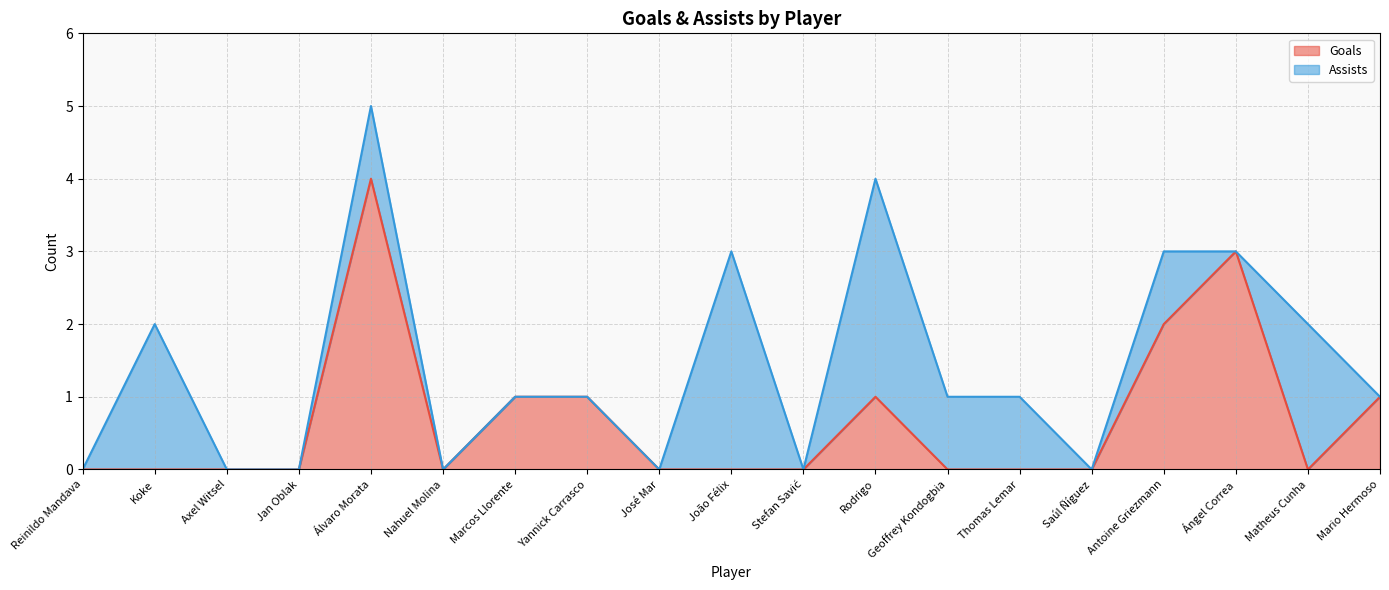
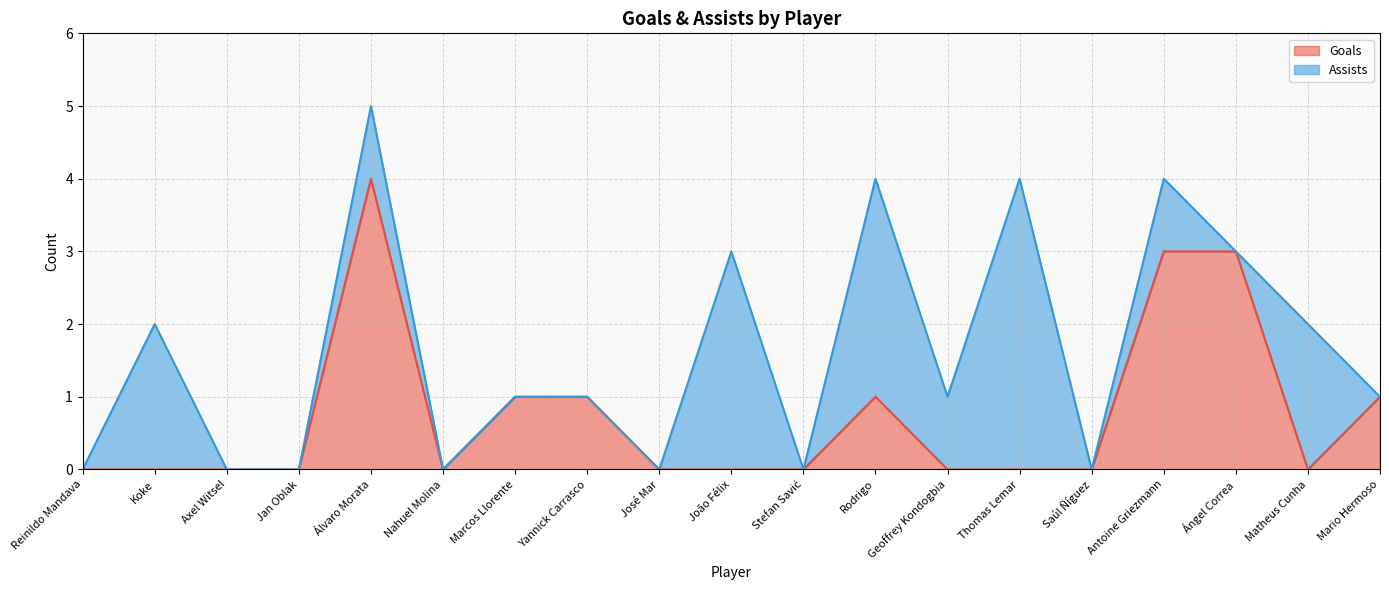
  {
    "Goals": {
      "Koke": 0,
      "Álvaro Morata": 4,
      "João Félix": 0,
      "Rodrigo": 1,
      "Geoffrey Kondogbia": 0,
      "Thomas Lemar": 0,
-     "Antoine Griezmann": 2,
+     "Antoine Griezmann": 3,
      "Matheus Cunha": 0
    },
    "Assists": {
      "Koke": 2,
      "Álvaro Morata": 5,
      "João Félix": 3,
      "Rodrigo": 4,
      "Geoffrey Kondogbia": 1,
-     "Thomas Lemar": 1,
+     "Thomas Lemar": 4,
      "Matheus Cunha": 2
    }
  }
